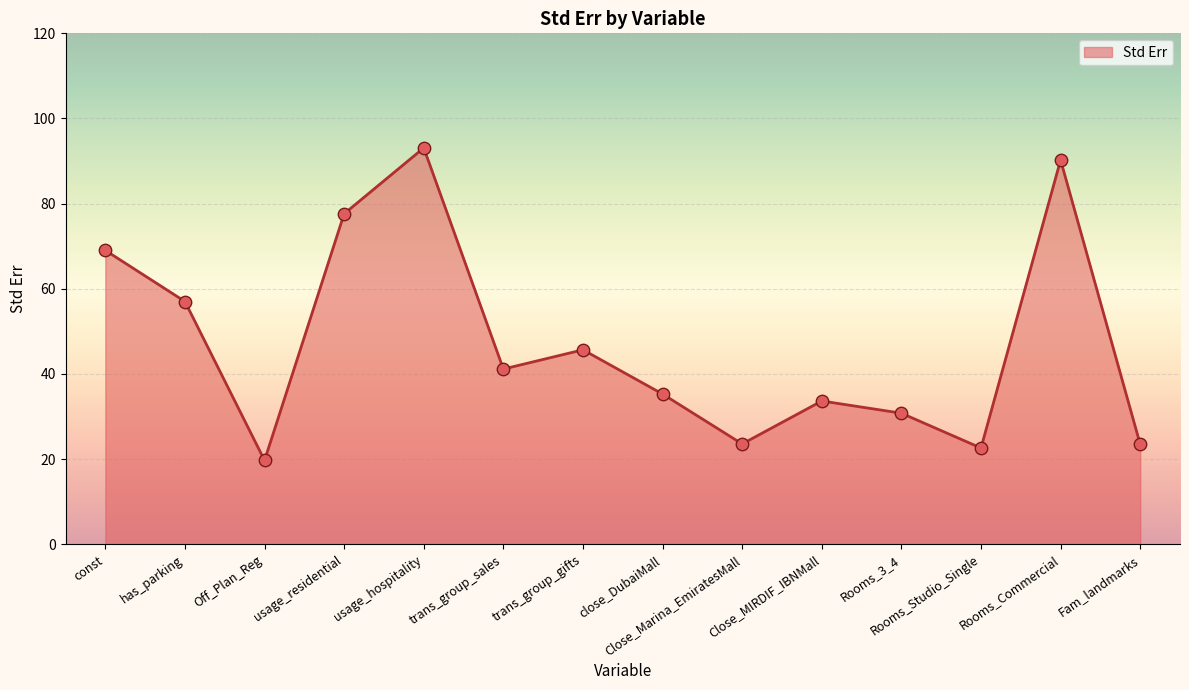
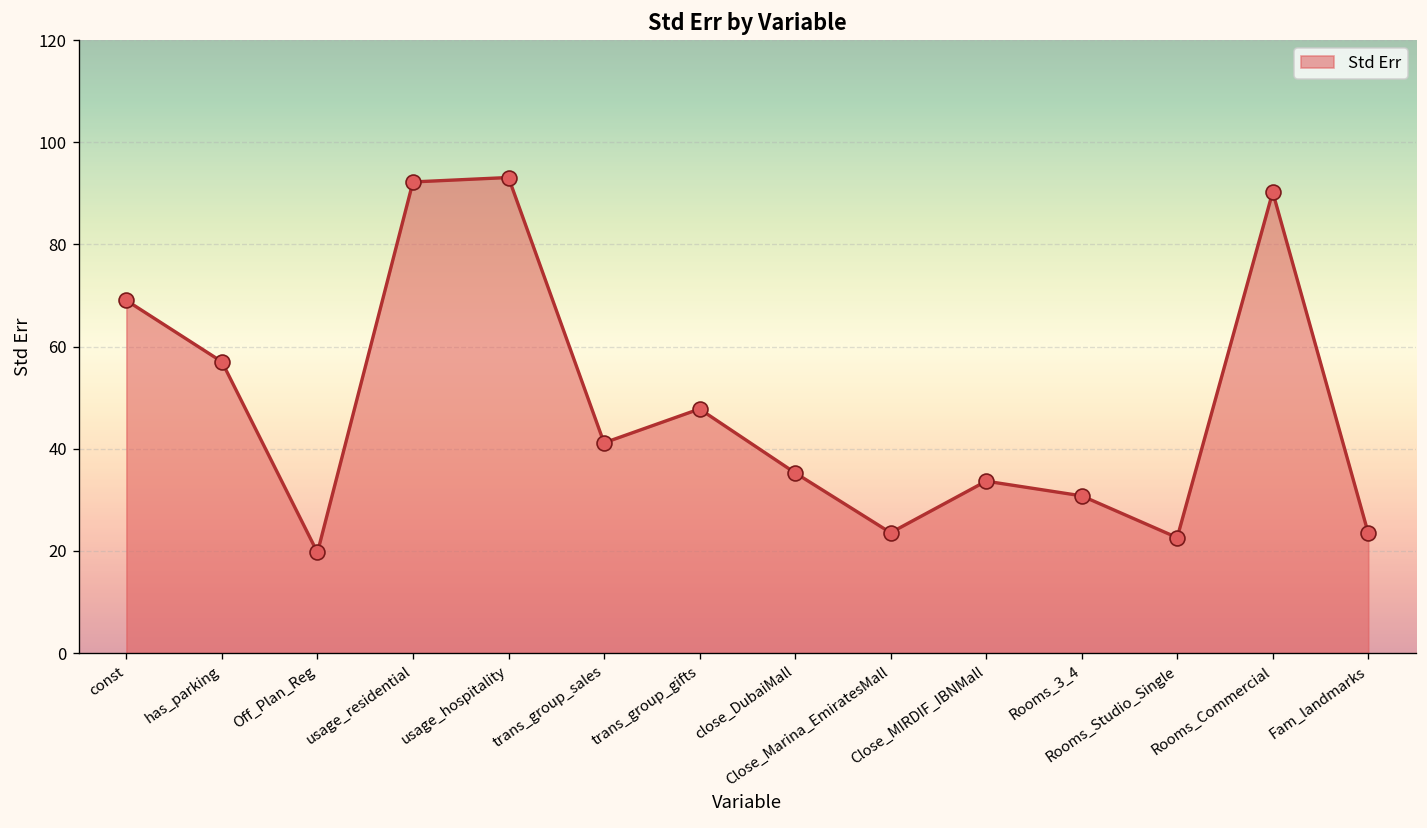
  {
    "const": 69,
    "has_parking": 57,
    "Off_Plan_Reg": 20,
-   "usage_residential": 78,
+   "usage_residential": 92,
    "usage_hospitality": 93,
    "trans_group_sales": 41,
-   "trans_group_gifts": 46,
+   "trans_group_gifts": 48,
    "close_DubaiMall": 35,
    "Close_Marina_EmiratesMall": 24,
    "Close_MIRDIF_IBNMall": 34,
    "Rooms_3_4": 31,
    "Rooms_Studio_Single": 23,
    "Rooms_Commercial": 90,
    "Fam_landmarks": 23
  }
